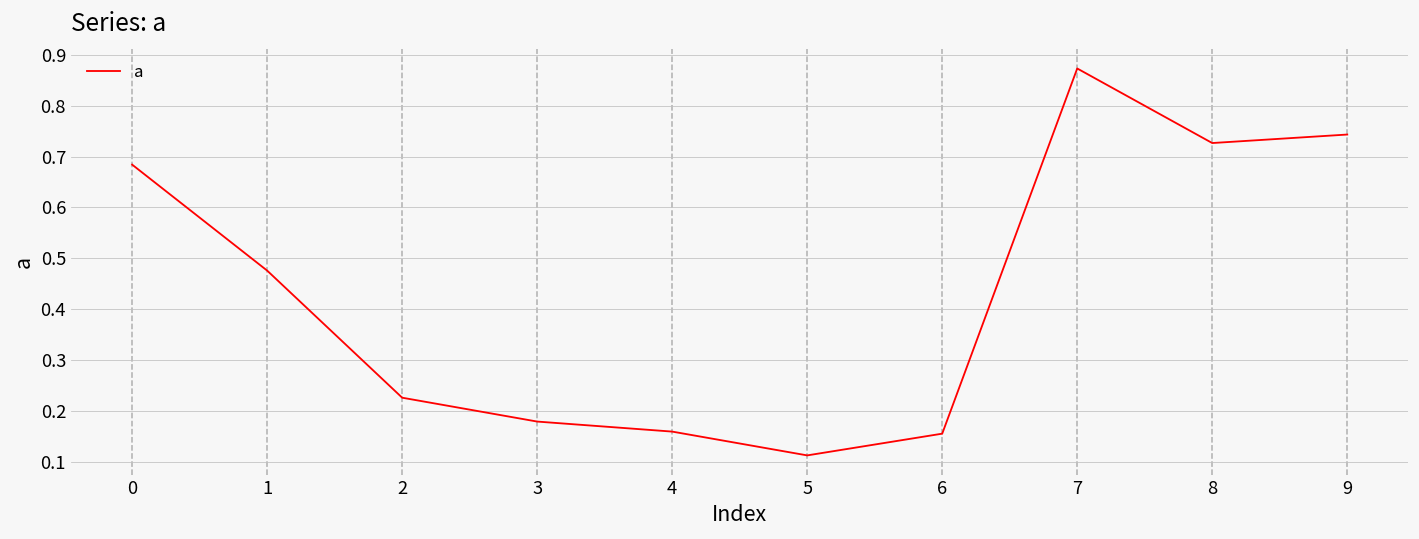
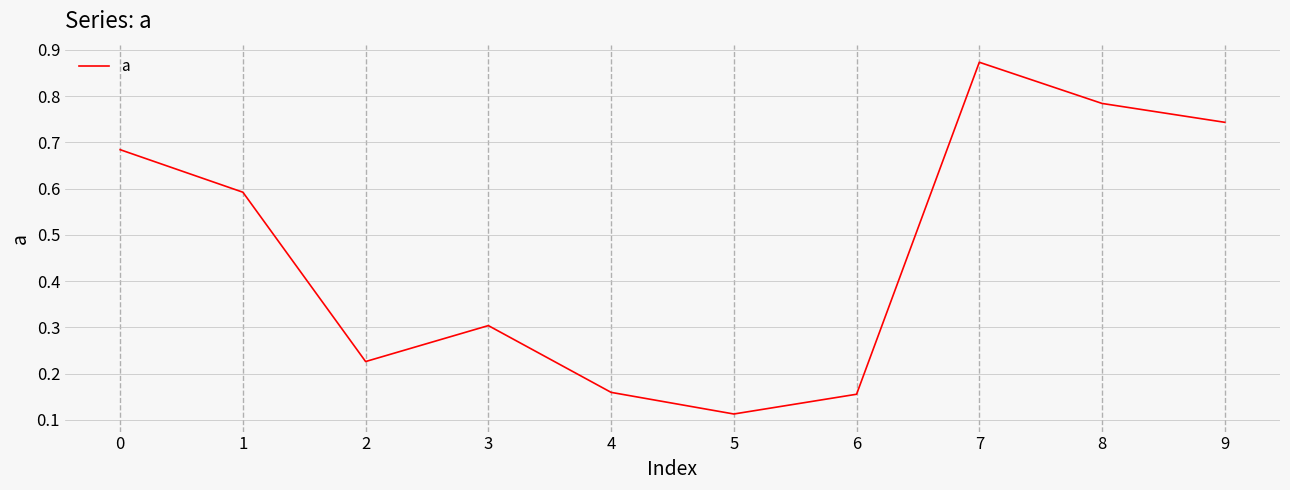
  {
    "0": 0.68,
-   "1": 0.48,
+   "1": 0.59,
    "2": 0.23,
-   "3": 0.18,
+   "3": 0.30,
    "4": 0.16,
    "5": 0.11,
    "6": 0.16,
    "7": 0.87,
-   "8": 0.73,
+   "8": 0.78,
    "9": 0.74
  }
